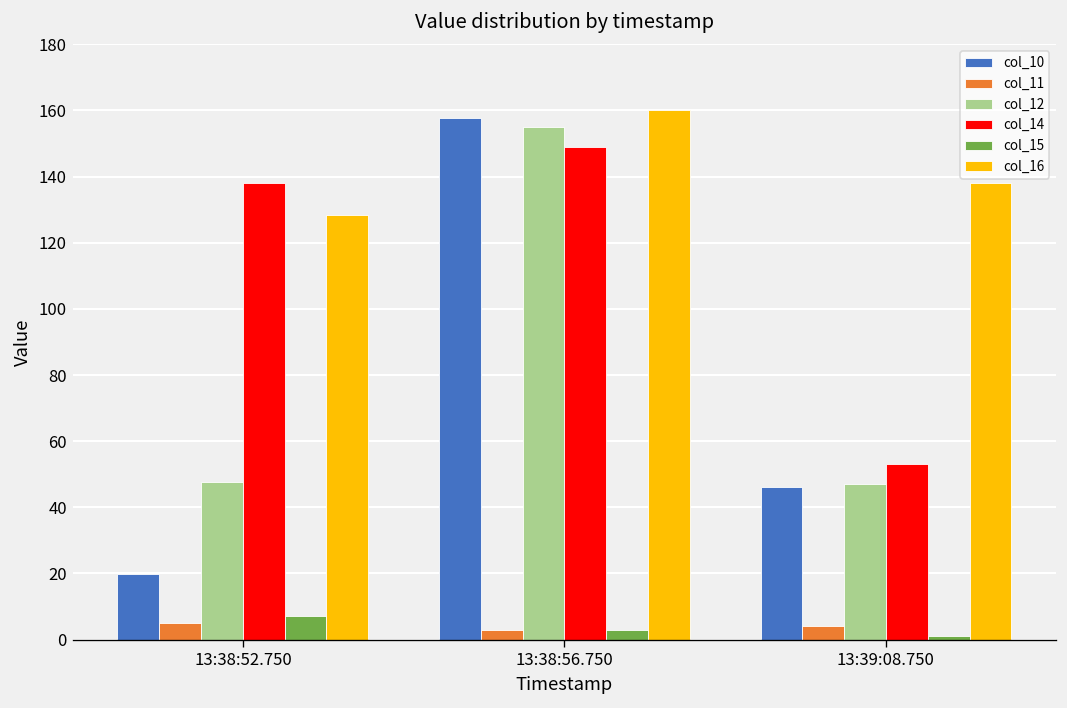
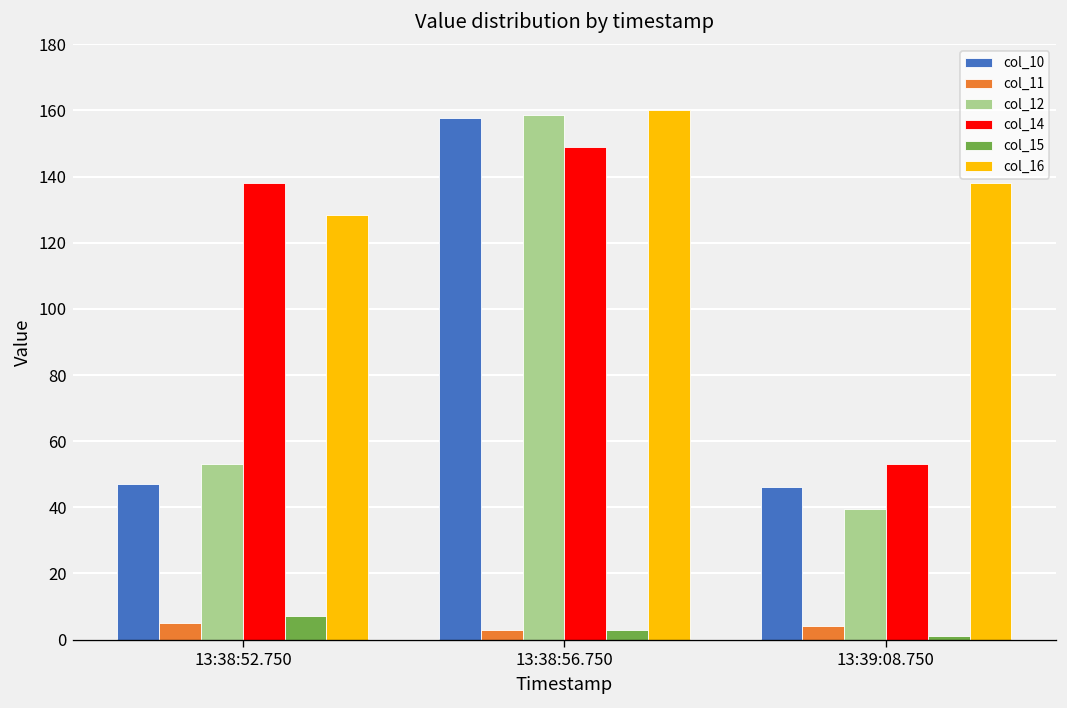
  {
    "col_10": {
-     "13:38:52.750": 20,
+     "13:38:52.750": 47,
      "13:38:56.750": 158,
      "13:39:08.750": 46
    },
    "col_11": {
      "13:38:52.750": 5,
      "13:38:56.750": 3,
      "13:39:08.750": 4
    },
    "col_12": {
-     "13:38:52.750": 48,
-     "13:38:56.750": 155,
-     "13:39:08.750": 47
+     "13:38:52.750": 53,
+     "13:38:56.750": 159,
+     "13:39:08.750": 40
    },
    "col_14": {
      "13:38:52.750": 138,
      "13:38:56.750": 149,
      "13:39:08.750": 53
    },
    "col_15": {
      "13:38:52.750": 7,
      "13:38:56.750": 3,
      "13:39:08.750": 1
    },
    "col_16": {
      "13:38:52.750": 128,
      "13:38:56.750": 160,
      "13:39:08.750": 138
    }
  }
